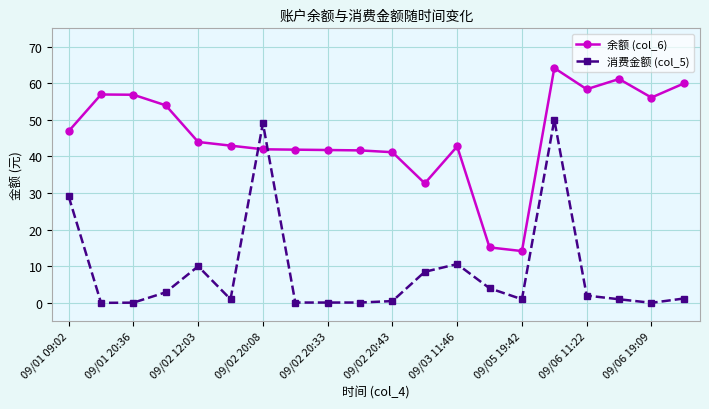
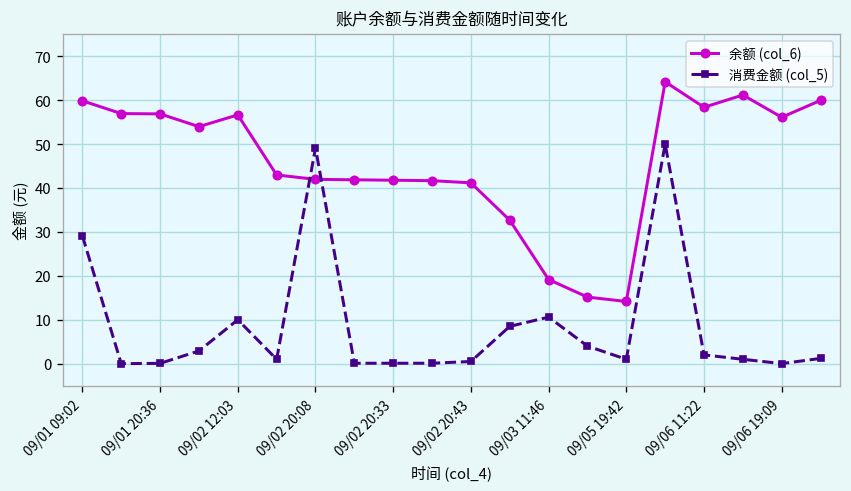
  {
    "余额 (col_6)": {
-     "09/01 09:02": 47,
-     "09/02 12:03": 44,
+     "09/01 09:02": 60,
+     "09/02 12:03": 57,
      "09/02 20:08": 42,
      "09/02 20:43": 41,
-     "09/03 11:46": 43,
+     "09/03 11:46": 19,
      "09/05 19:42": 14,
      "09/06 11:22": 58,
      "09/06 19:09": 56
    },
    "消费金额 (col_5)": {
      "09/01 09:02": 29,
      "09/02 12:03": 10,
      "09/02 20:08": 49,
      "09/02 20:43": 1,
      "09/03 11:46": 11,
      "09/05 19:42": 1,
      "09/06 11:22": 2,
      "09/06 19:09": 0
    }
  }
